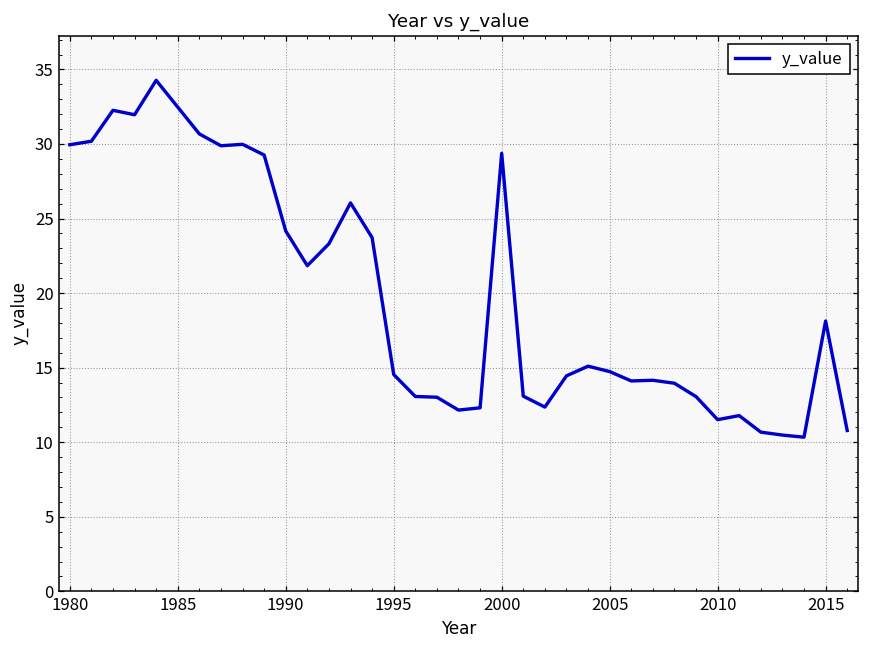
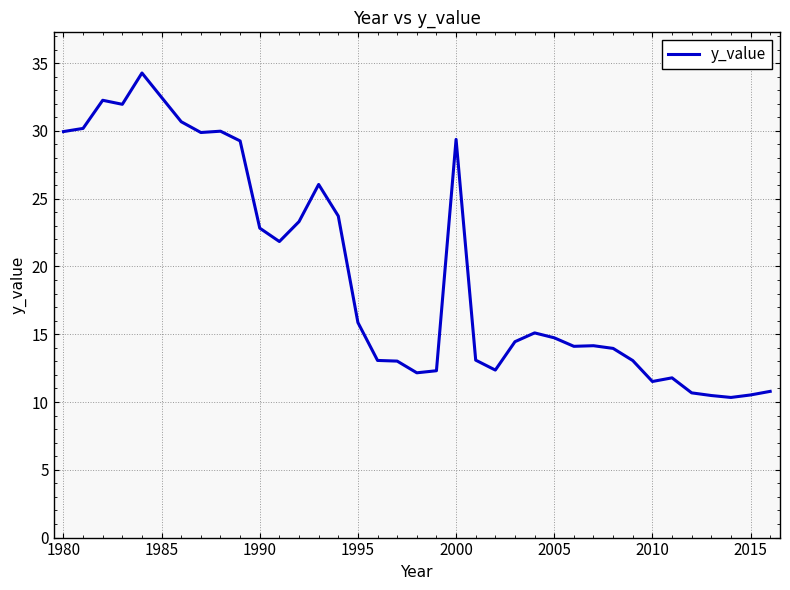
  {
    "1980": 29.9,
    "1985": 32.5,
-   "1990": 24.2,
-   "1995": 14.5,
+   "1990": 22.8,
+   "1995": 15.9,
    "2000": 29.4,
    "2005": 14.7,
    "2010": 11.5,
-   "2015": 18.1
+   "2015": 10.5
  }
